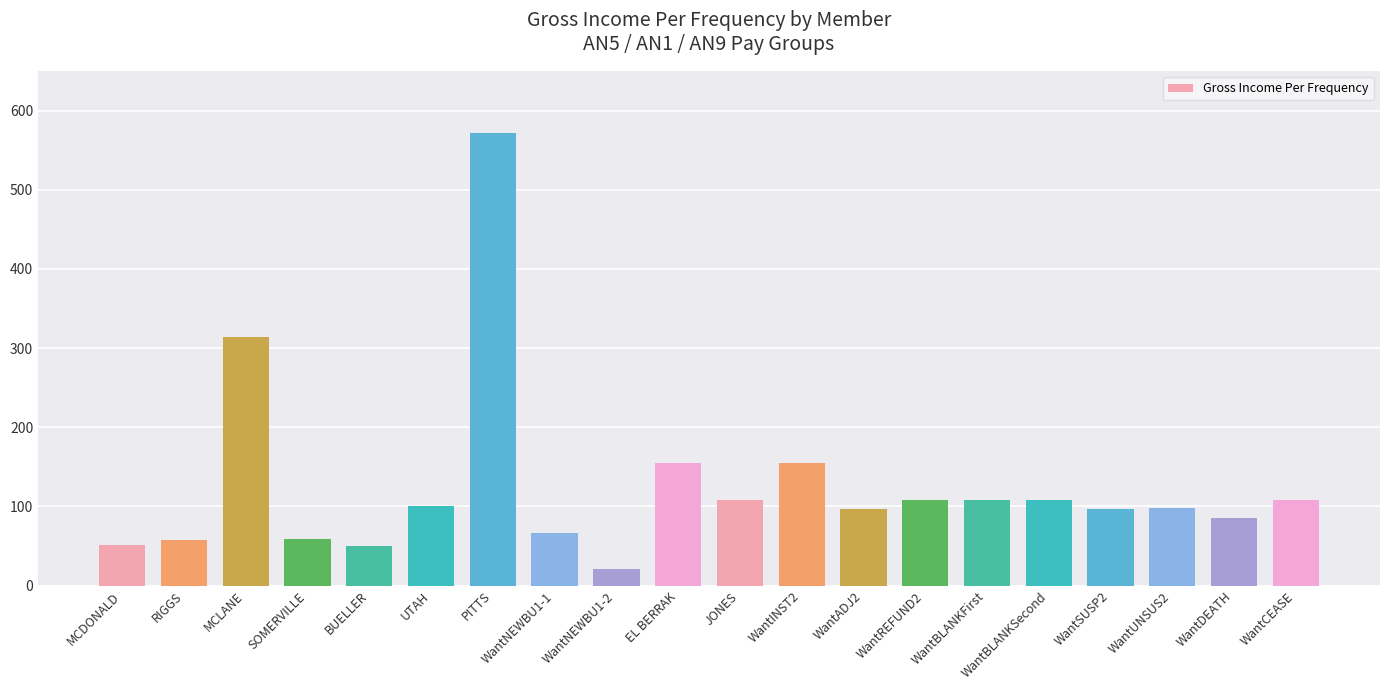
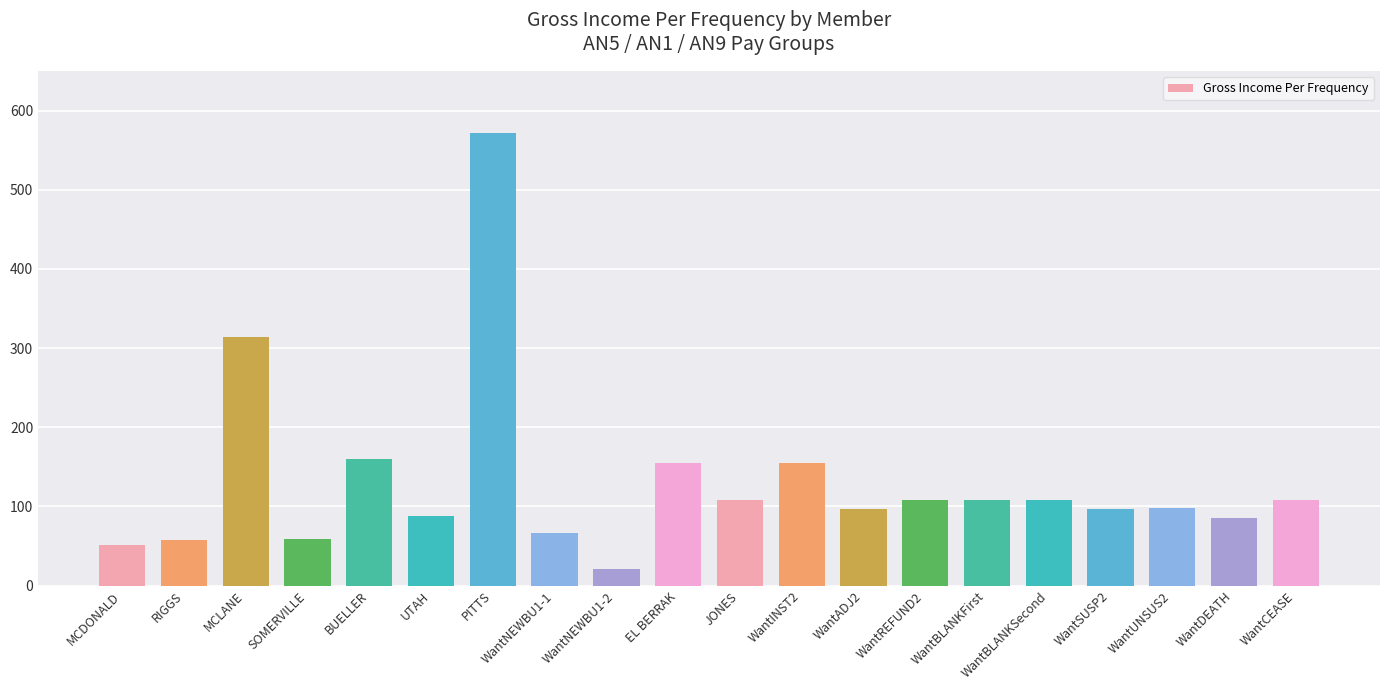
  {
    "MCDONALD": 50,
    "RIGGS": 60,
    "MCLANE": 310,
    "SOMERVILLE": 60,
-   "BUELLER": 50,
-   "UTAH": 100,
+   "BUELLER": 160,
+   "UTAH": 90,
    "PITTS": 570,
    "WantNEWBU1-1": 70,
    "WantNEWBU1-2": 20,
    "EL BERRAK": 160,
    "JONES": 110,
    "WantINST2": 160,
    "WantADJ2": 100,
    "WantREFUND2": 110,
    "WantBLANKFirst": 110,
    "WantBLANKSecond": 110,
    "WantSUSP2": 100,
    "WantUNSUS2": 100,
    "WantDEATH": 80,
    "WantCEASE": 110
  }
